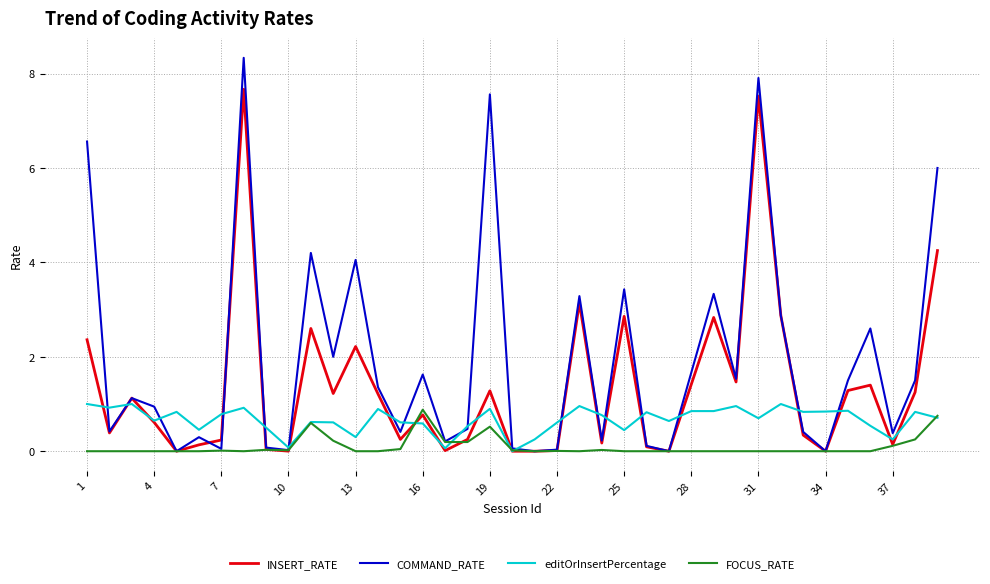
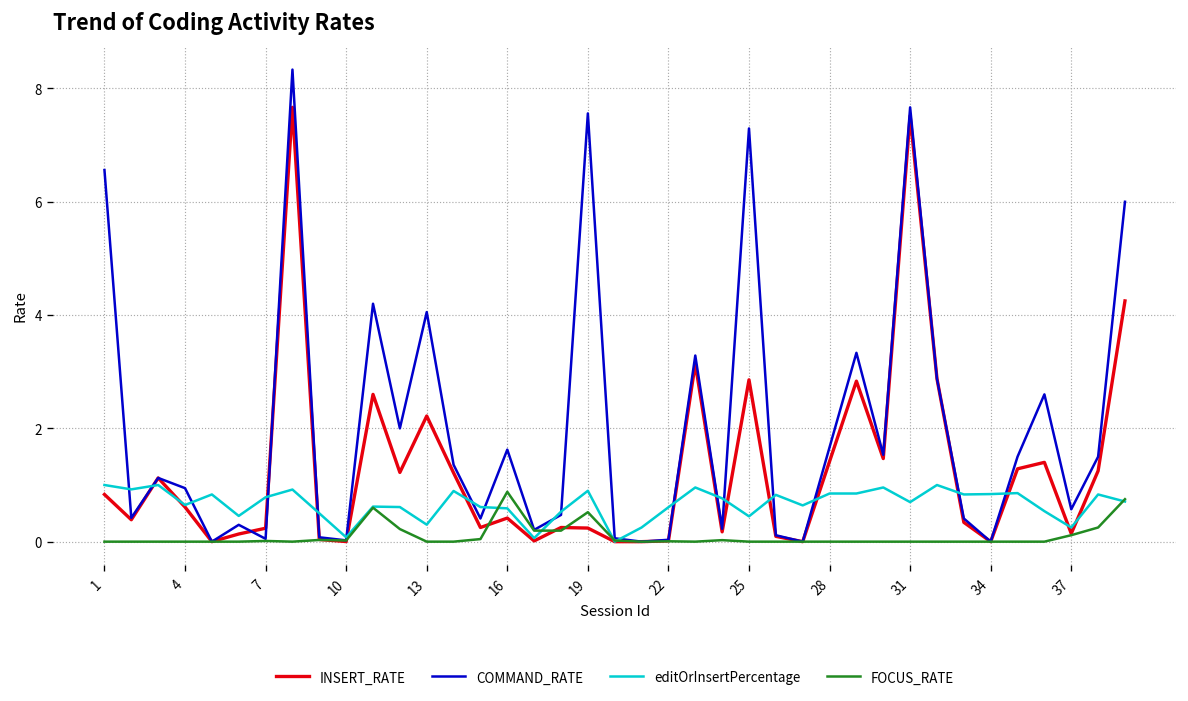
  {
    "INSERT_RATE": {
-     "1": 2.4,
+     "1": 0.8,
      "7": 0.2,
      "13": 2.2,
-     "16": 0.8,
-     "19": 1.3,
+     "16": 0.4,
+     "19": 0.2,
      "25": 2.9,
      "28": 1.4,
      "31": 7.5
    },
    "COMMAND_RATE": {
      "1": 6.6,
      "4": 0.9,
      "13": 4.1,
      "16": 1.6,
      "19": 7.6,
-     "25": 3.4,
+     "25": 7.3,
      "28": 1.7,
-     "31": 7.9,
-     "37": 0.4
+     "31": 7.7,
+     "37": 0.6
    },
    "editOrInsertPercentage": {
      "1": 1.0,
      "7": 0.8,
      "10": 0.1,
      "13": 0.3,
      "16": 0.6,
      "19": 0.9,
      "22": 0.6,
      "25": 0.4,
      "28": 0.9,
      "31": 0.7,
      "34": 0.8,
      "37": 0.3
    },
    "FOCUS_RATE": {
      "1": 0.0,
      "4": 0.0,
      "13": 0.0,
      "16": 0.9,
      "19": 0.5,
      "25": 0.0,
      "28": 0.0,
      "31": 0.0
    }
  }
